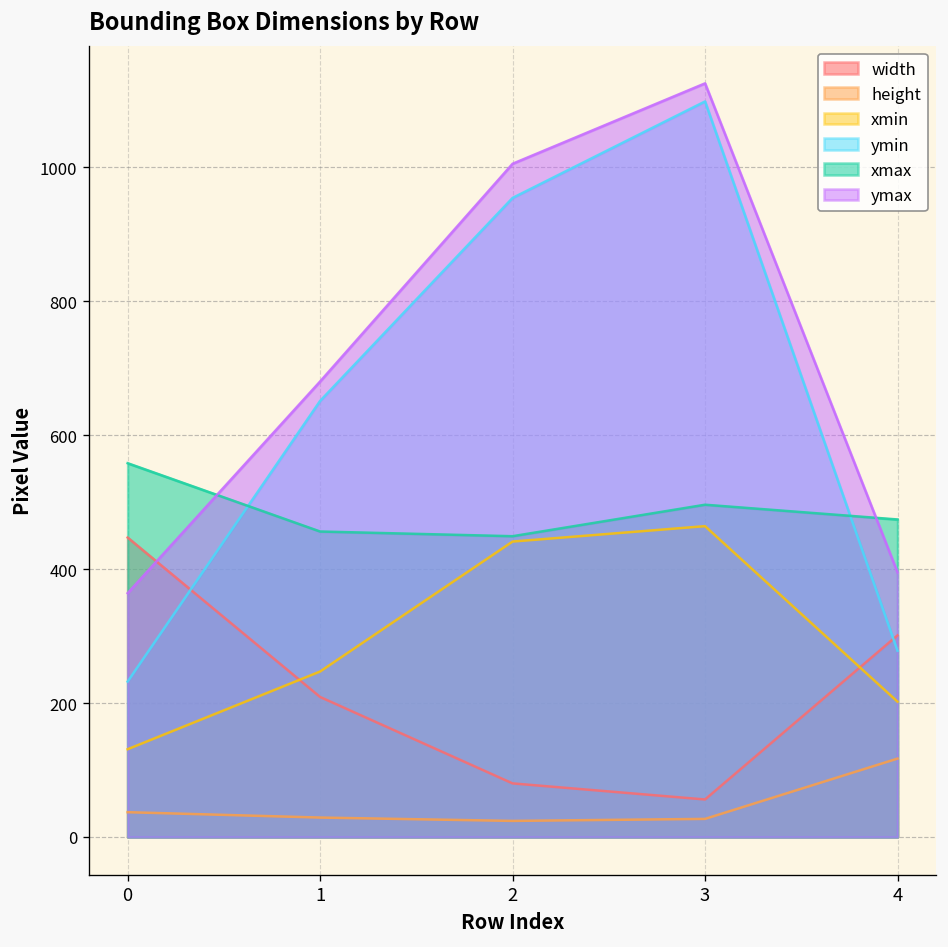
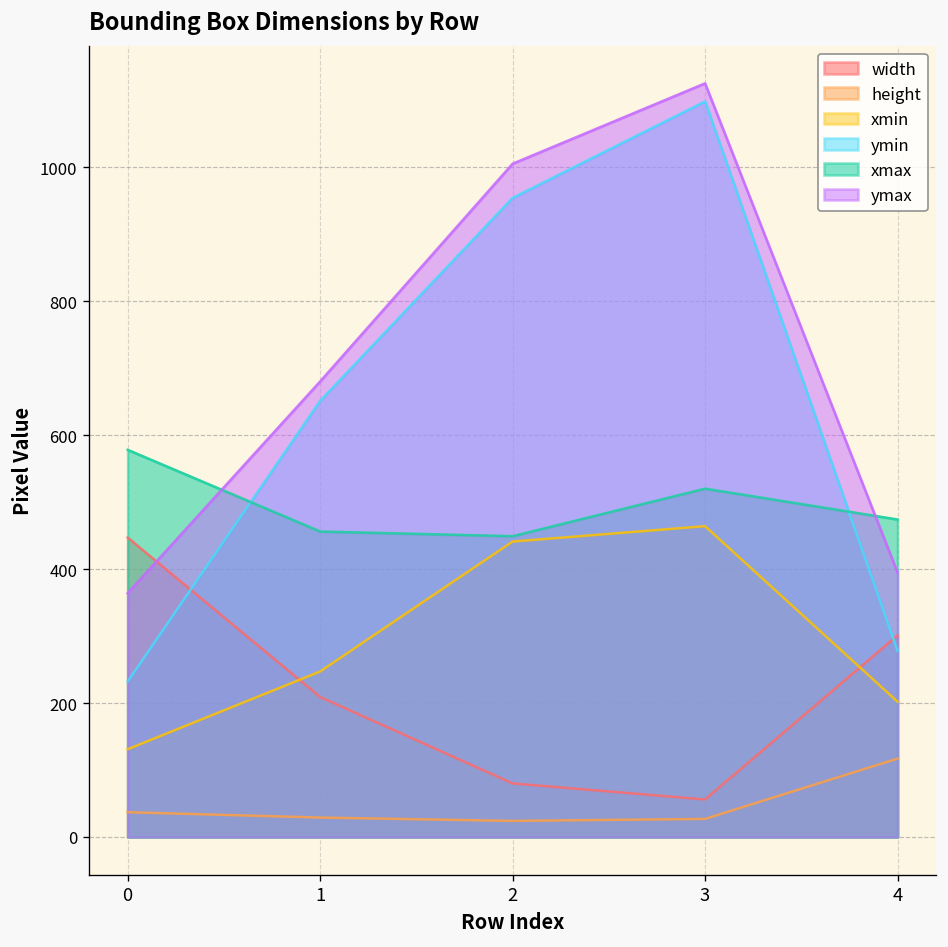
  {
    "ymin": {
      "0": 230,
      "1": 650,
      "2": 950,
      "3": 1100,
      "4": 280
    },
    "xmax": {
-     "0": 560,
+     "0": 580,
      "1": 460,
      "2": 450,
-     "3": 500,
+     "3": 520,
      "4": 470
    },
    "ymax": {
      "0": 360,
      "1": 680,
      "2": 1010,
      "3": 1130,
      "4": 400
    }
  }
